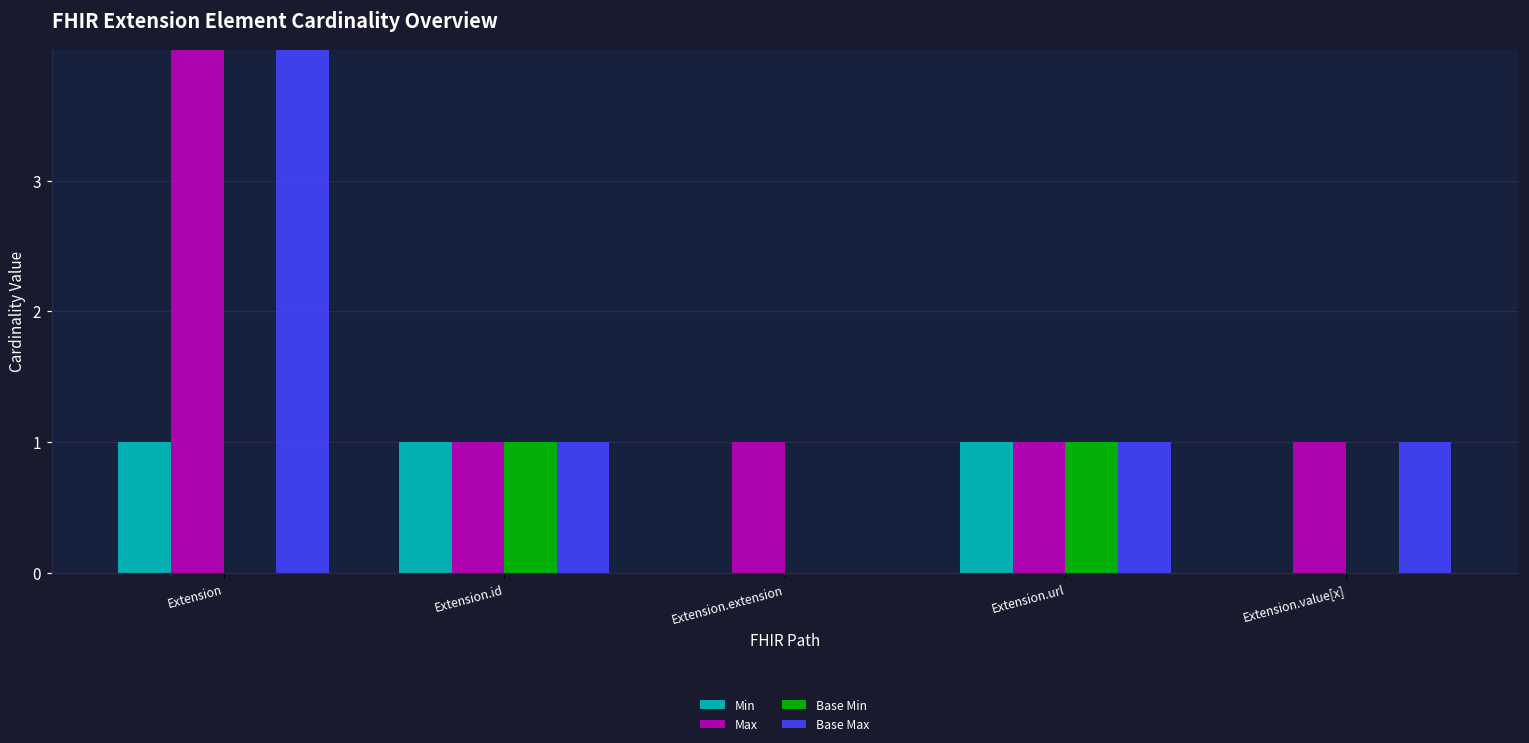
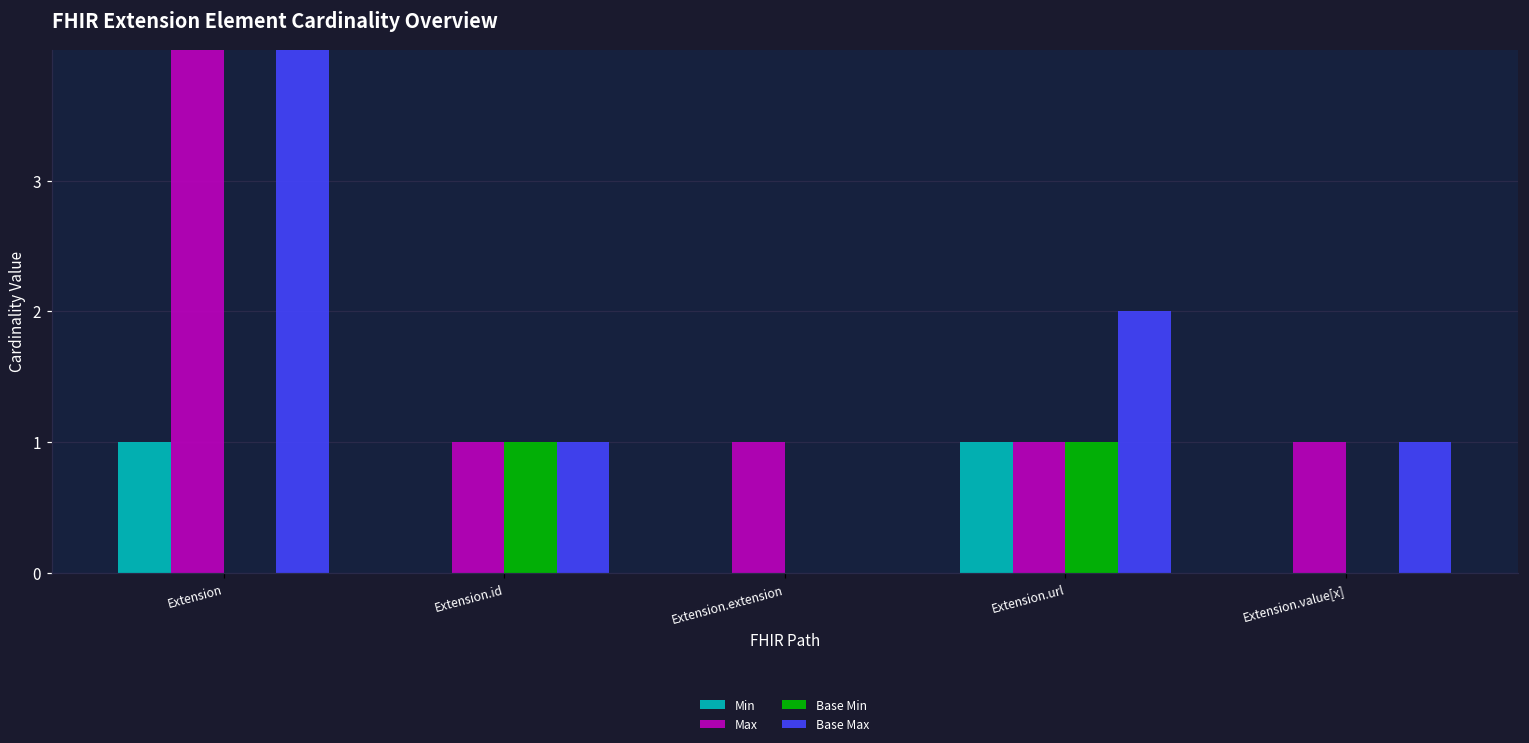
  {
    "Min": {
      "Extension": 1,
-     "Extension.id": 1,
+     "Extension.id": 0,
      "Extension.extension": 0,
      "Extension.url": 1,
      "Extension.value[x]": 0
    },
    "Max": {
      "Extension.id": 1,
      "Extension.extension": 1,
      "Extension.url": 1,
      "Extension.value[x]": 1
    },
    "Base Min": {
      "Extension": 0,
      "Extension.id": 1,
      "Extension.extension": 0,
      "Extension.url": 1,
      "Extension.value[x]": 0
    },
    "Base Max": {
      "Extension.id": 1,
      "Extension.extension": 0,
-     "Extension.url": 1,
+     "Extension.url": 2,
      "Extension.value[x]": 1
    }
  }
